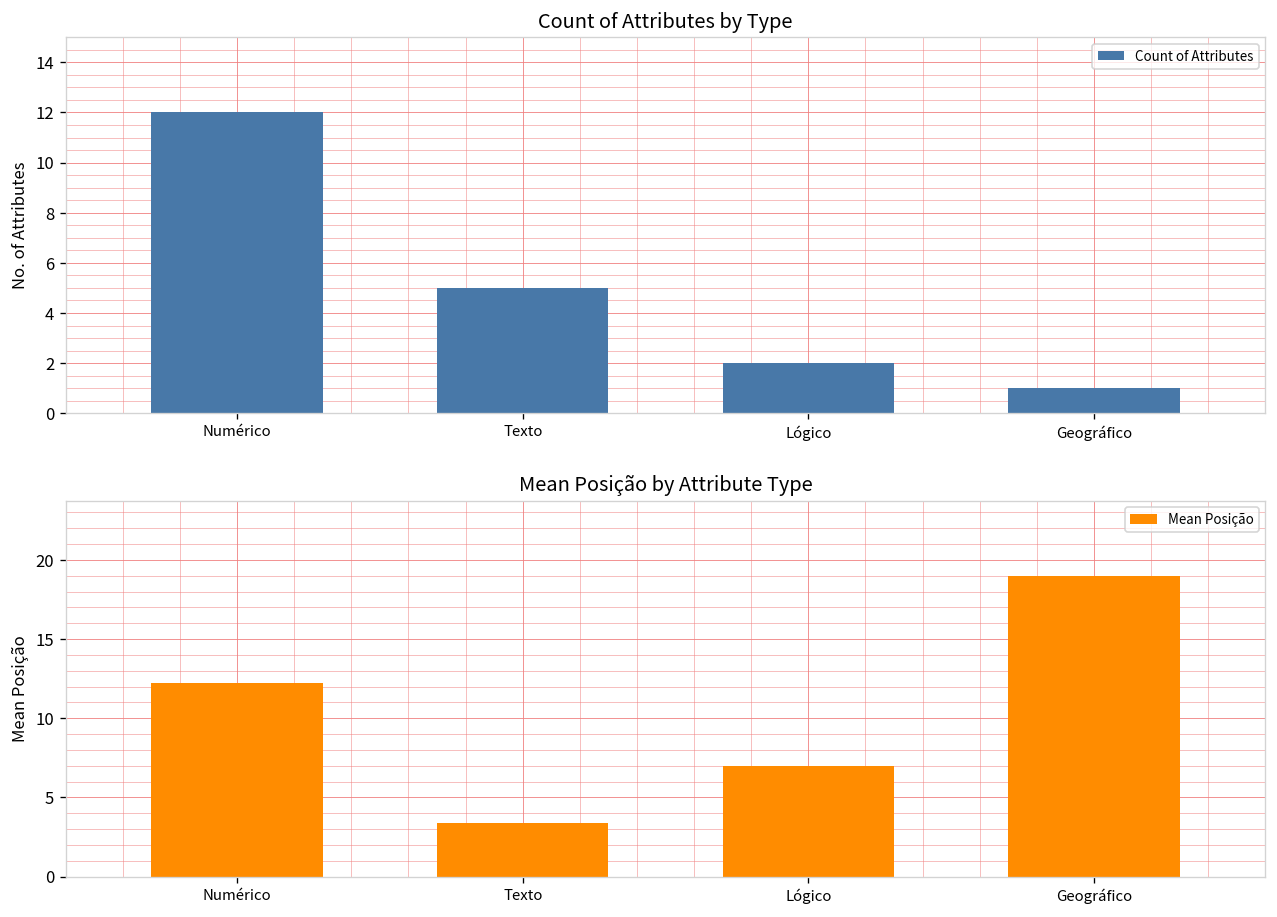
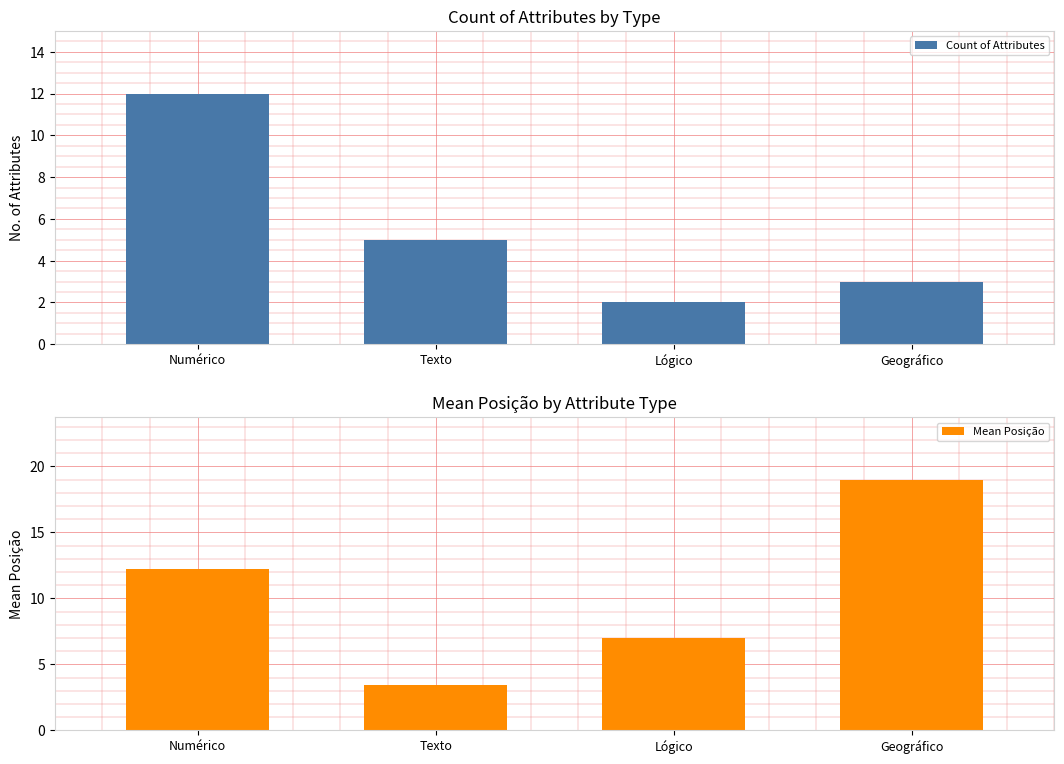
  {
    "Count of Attributes by Type": {
      "Numérico": 12,
      "Texto": 5,
      "Lógico": 2,
-     "Geográfico": 1
+     "Geográfico": 3
    },
    "Mean Posição by Attribute Type": {
      "Numérico": 12.3,
      "Texto": 3.4,
      "Lógico": 7.0,
      "Geográfico": 19.0
    }
  }
